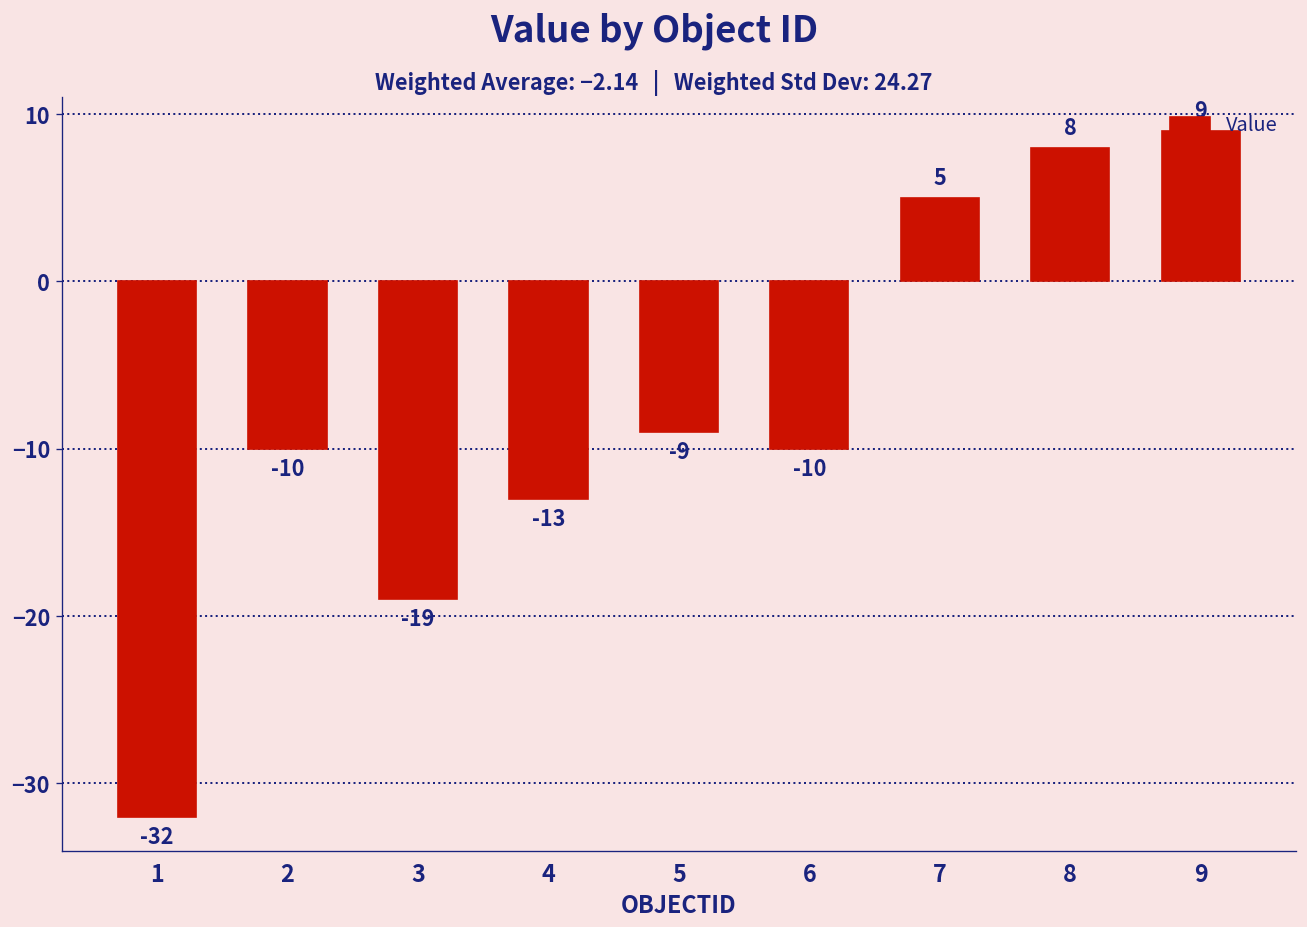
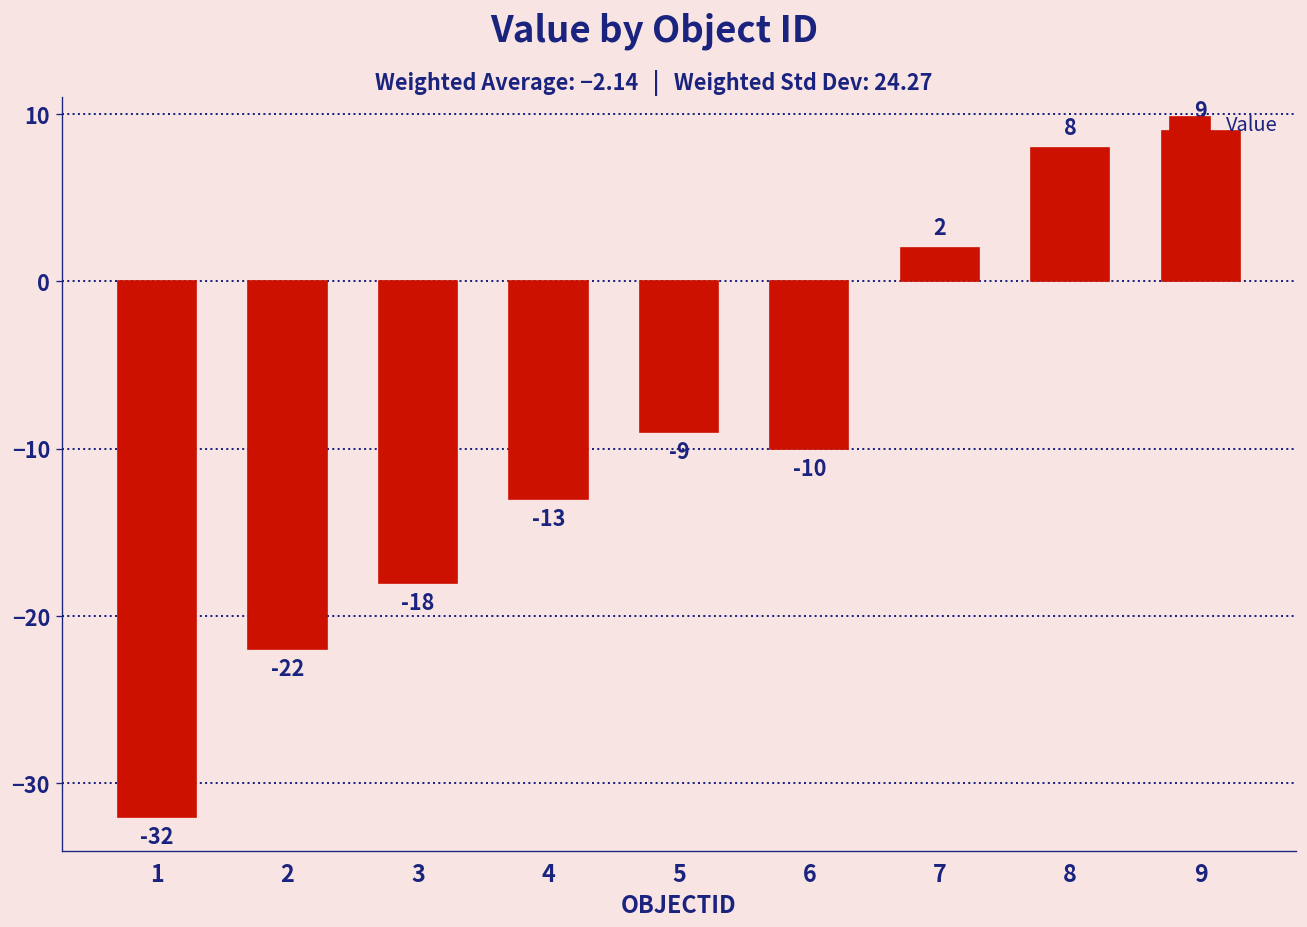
  {
    "1": -32,
-   "2": -10,
-   "3": -19,
+   "2": -22,
+   "3": -18,
    "4": -13,
    "5": -9,
    "6": -10,
-   "7": 5,
+   "7": 2,
    "8": 8
  }
